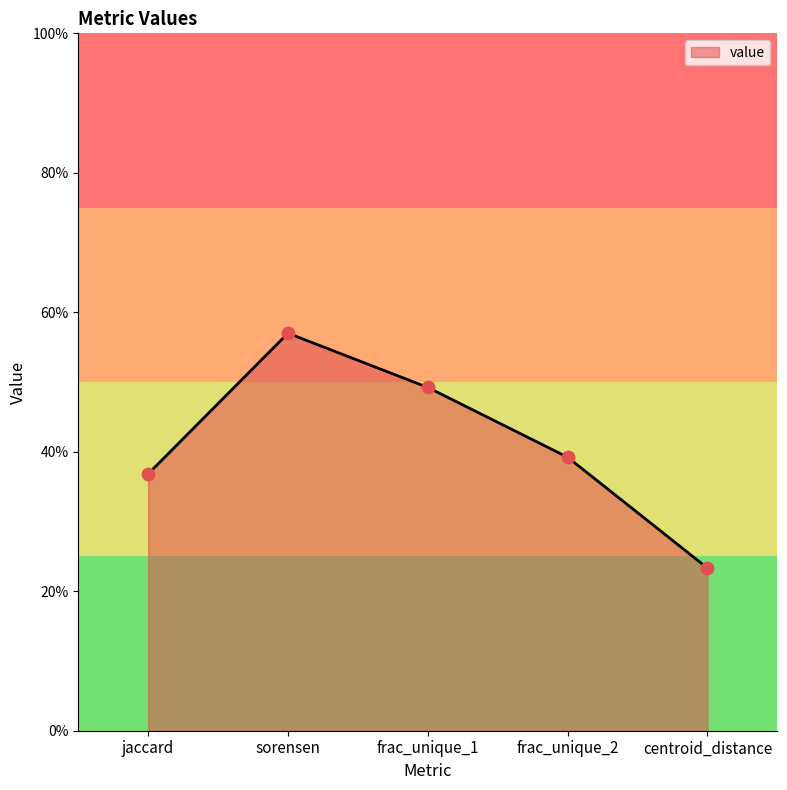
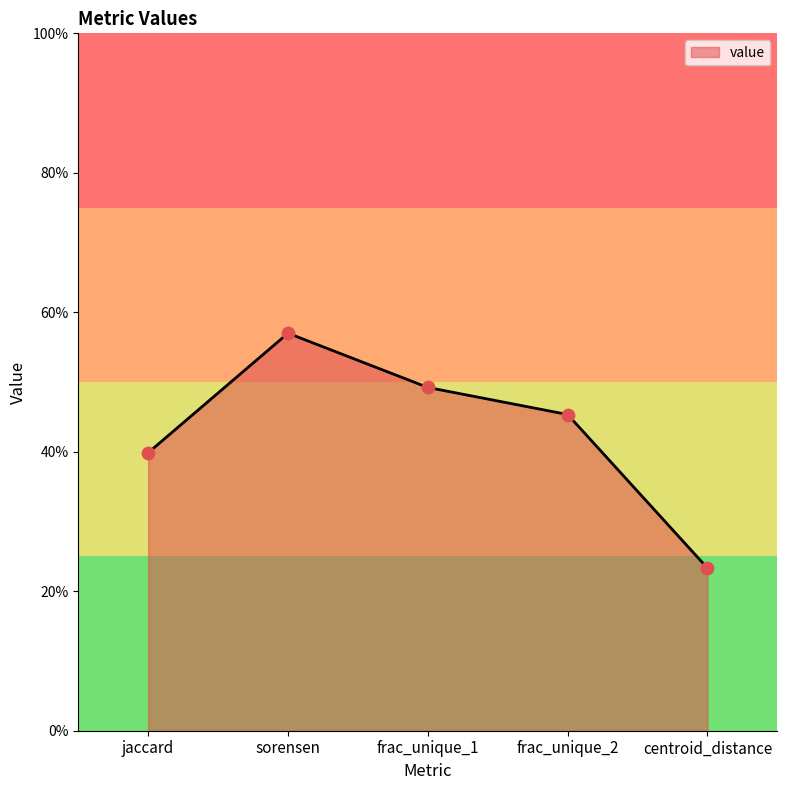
  {
-   "jaccard": "37%",
+   "jaccard": "40%",
    "sorensen": "57%",
    "frac_unique_1": "49%",
-   "frac_unique_2": "39%",
+   "frac_unique_2": "45%",
    "centroid_distance": "23%"
  }
